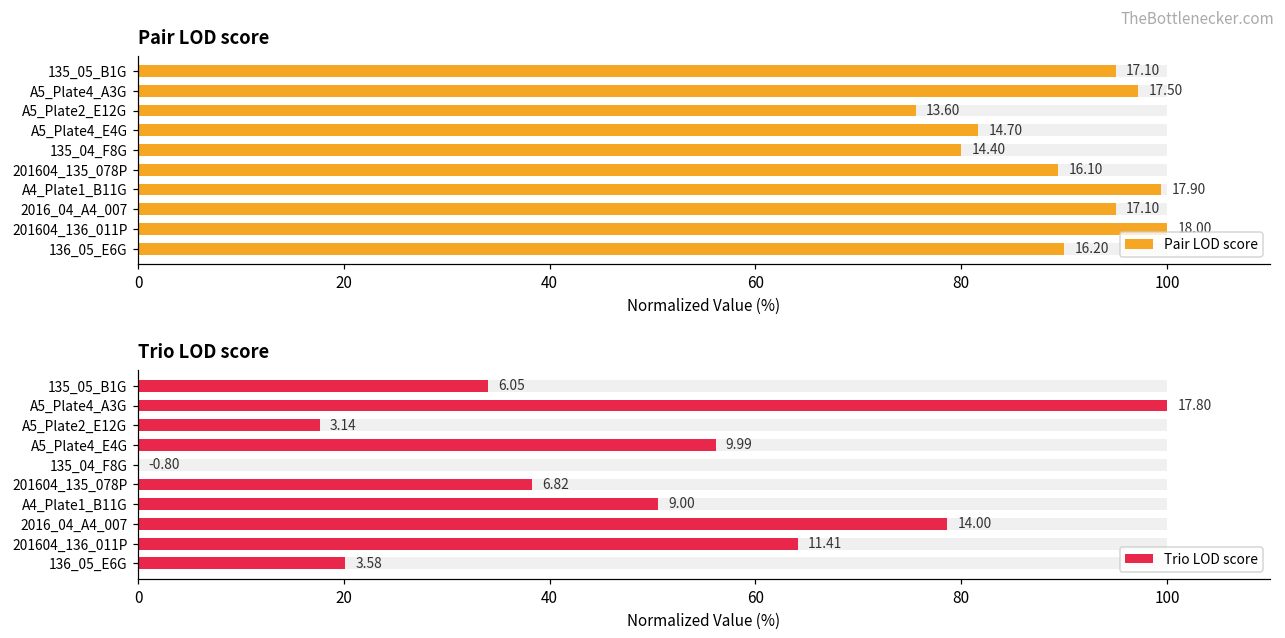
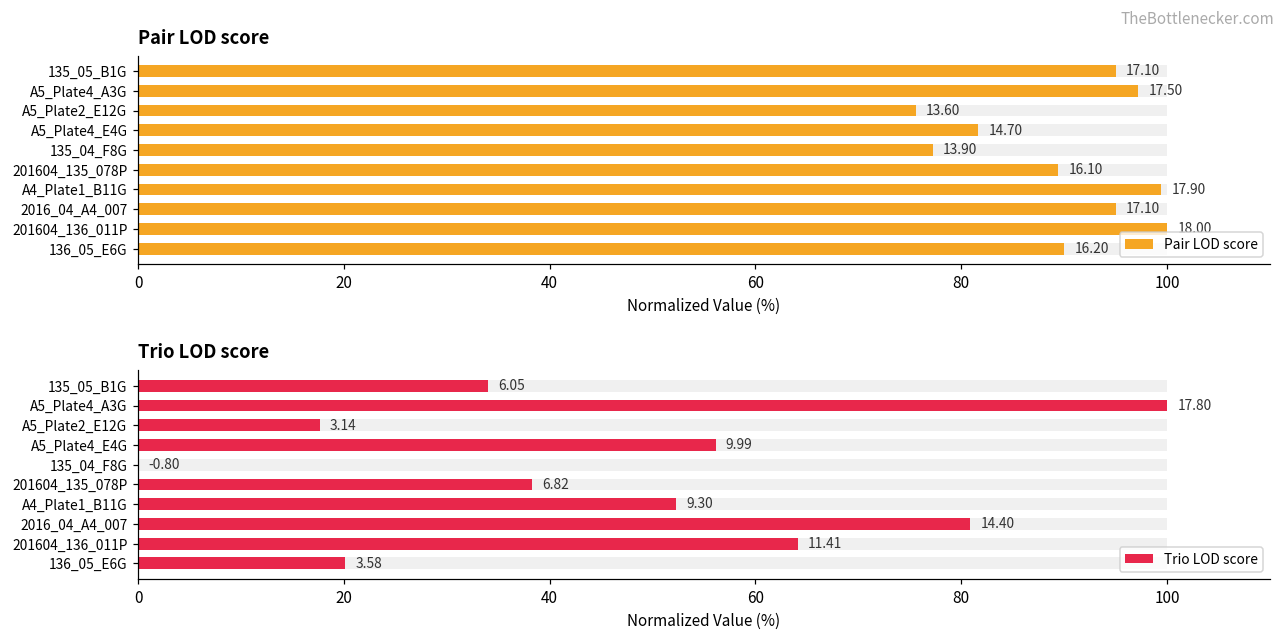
  {
    "Pair LOD score": {
      "Pair LOD score": {
-       "135_04_F8G": 14.40
+       "135_04_F8G": 13.90
      }
    },
    "Trio LOD score": {
      "Trio LOD score": {
-       "A4_Plate1_B11G": 9.00,
-       "2016_04_A4_007": 14.00
+       "A4_Plate1_B11G": 9.30,
+       "2016_04_A4_007": 14.40
      }
    }
  }
